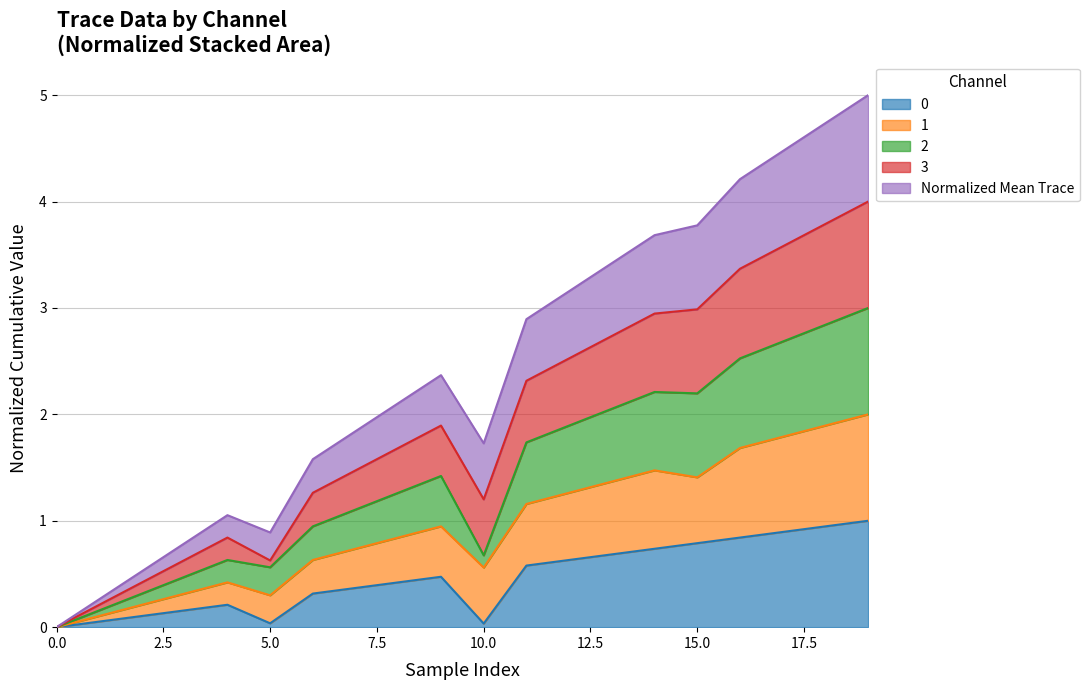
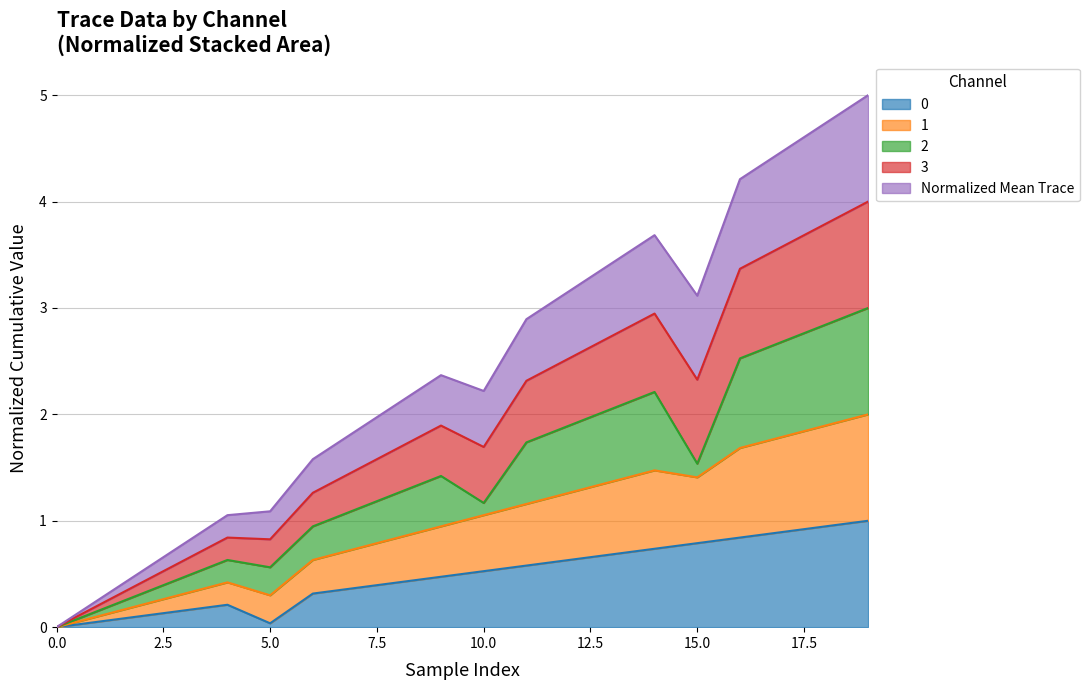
  {
    "0": {
      "5.0": 0.04,
-     "10.0": 0.03,
+     "10.0": 0.53,
      "15.0": 0.79
    },
    "1": {
      "5.0": 0.26,
      "10.0": 0.53,
      "15.0": 0.62
    },
    "2": {
      "5.0": 0.26,
      "10.0": 0.11,
-     "15.0": 0.79
+     "15.0": 0.13
    },
    "3": {
-     "5.0": 0.06,
+     "5.0": 0.26,
      "10.0": 0.53,
      "15.0": 0.79
    },
    "Normalized Mean Trace": {
      "5.0": 0.26,
      "10.0": 0.53,
      "15.0": 0.79
    }
  }
